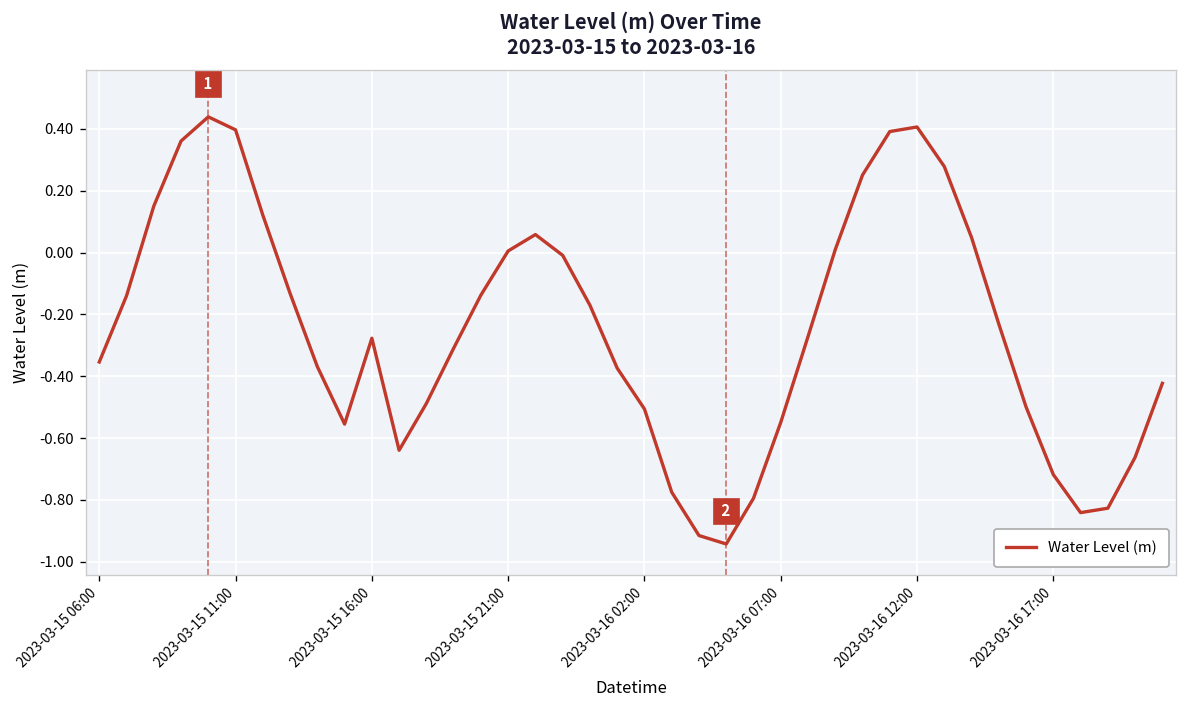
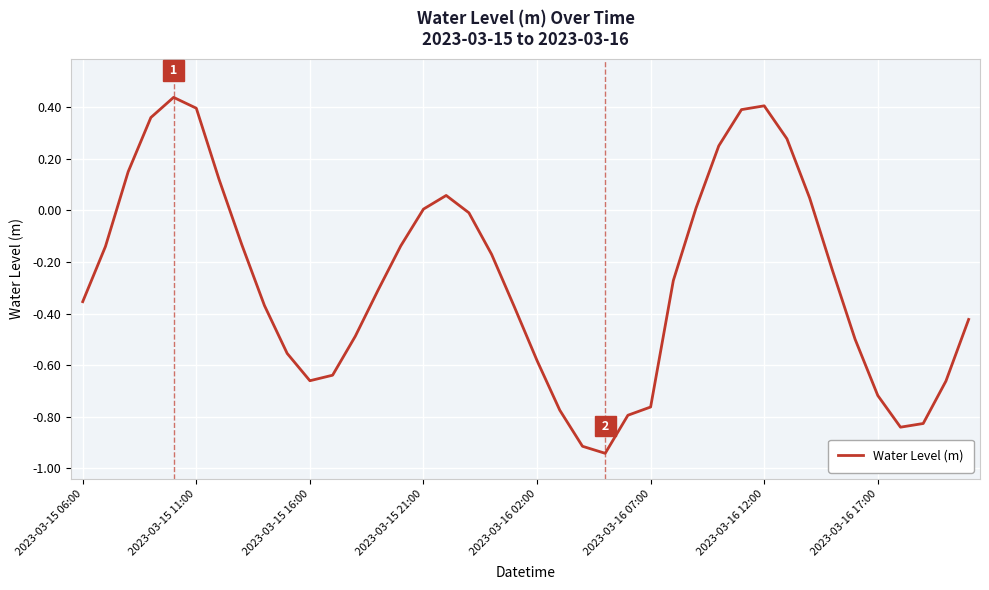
  {
    "2023-03-15 06:00": -0.35,
    "2023-03-15 11:00": 0.40,
-   "2023-03-15 16:00": -0.28,
+   "2023-03-15 16:00": -0.66,
    "2023-03-15 21:00": 0.01,
-   "2023-03-16 02:00": -0.51,
-   "2023-03-16 07:00": -0.55,
+   "2023-03-16 02:00": -0.58,
+   "2023-03-16 07:00": -0.76,
    "2023-03-16 12:00": 0.41,
    "2023-03-16 17:00": -0.72
  }
